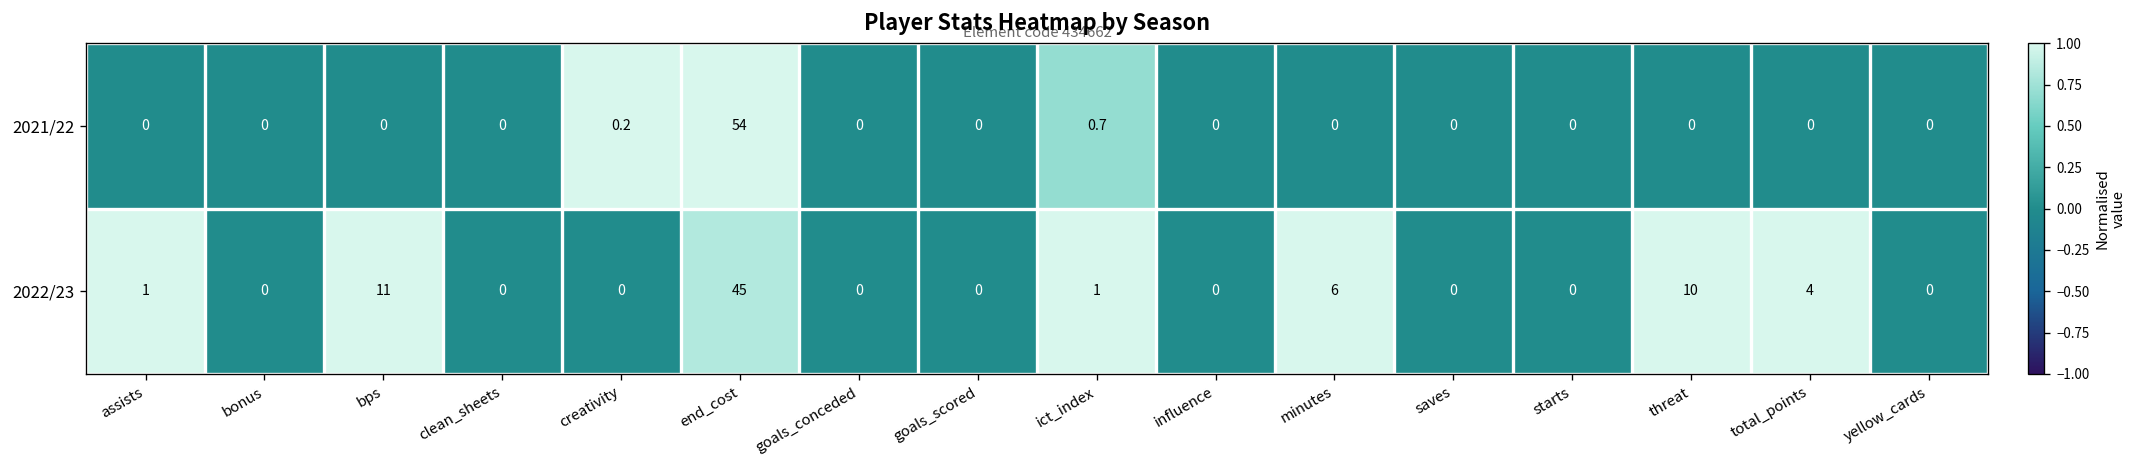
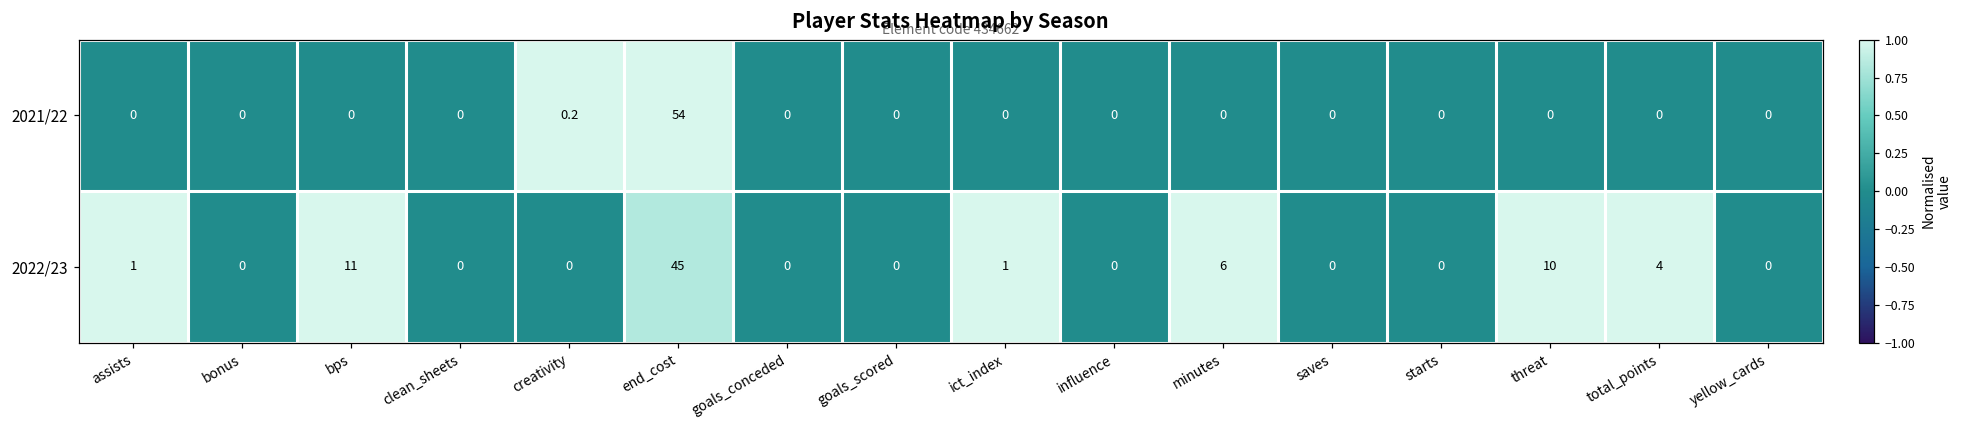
  {
    "2021/22": {
      "assists": 0,
      "bonus": 0,
      "bps": 0,
      "clean_sheets": 0,
      "creativity": 0.2,
      "end_cost": 54,
      "goals_conceded": 0,
      "goals_scored": 0,
-     "ict_index": 0.7,
+     "ict_index": 0,
      "influence": 0,
      "minutes": 0,
      "saves": 0,
      "starts": 0,
      "threat": 0,
      "total_points": 0,
      "yellow_cards": 0
    },
    "2022/23": {
      "assists": 1,
      "bonus": 0,
      "bps": 11,
      "clean_sheets": 0,
      "creativity": 0,
      "end_cost": 45,
      "goals_conceded": 0,
      "goals_scored": 0,
      "ict_index": 1,
      "influence": 0,
      "minutes": 6,
      "saves": 0,
      "starts": 0,
      "threat": 10,
      "total_points": 4,
      "yellow_cards": 0
    }
  }
